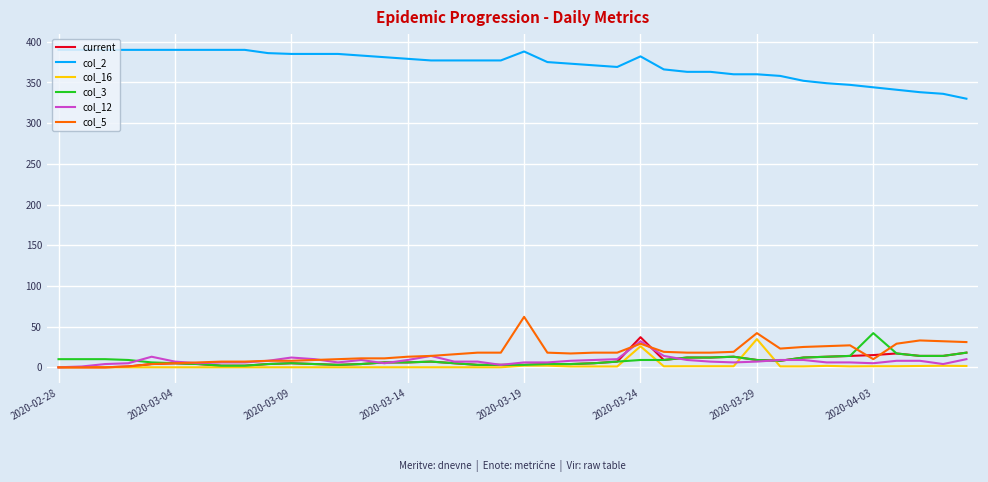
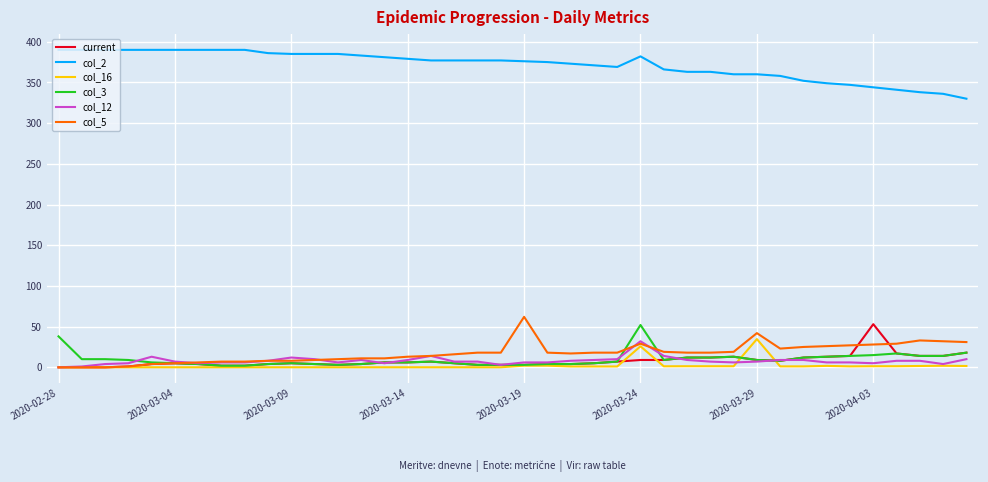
  {
    "current": {
-     "2020-03-24": 40,
-     "2020-04-03": 20
+     "2020-03-24": 10,
+     "2020-04-03": 50
    },
    "col_2": {
      "2020-03-04": 390,
      "2020-03-09": 390,
      "2020-03-14": 380,
-     "2020-03-19": 390,
+     "2020-03-19": 380,
      "2020-03-24": 380,
      "2020-03-29": 360,
      "2020-04-03": 340
    },
    "col_16": {
      "2020-03-04": 0,
      "2020-03-09": 0,
      "2020-03-14": 0,
      "2020-03-24": 30,
      "2020-03-29": 30,
      "2020-04-03": 0
    },
    "col_3": {
-     "2020-02-28": 10,
-     "2020-03-24": 10,
-     "2020-04-03": 40
+     "2020-02-28": 40,
+     "2020-03-24": 50,
+     "2020-04-03": 20
    },
    "col_12": {
      "2020-03-09": 10,
      "2020-04-03": 10
    },
    "col_5": {
      "2020-03-14": 10,
      "2020-03-19": 60,
      "2020-03-29": 40,
-     "2020-04-03": 10
+     "2020-04-03": 30
    }
  }
